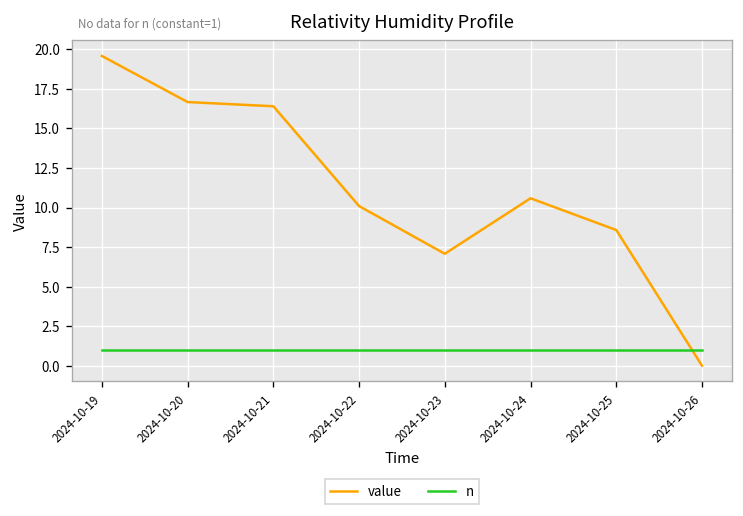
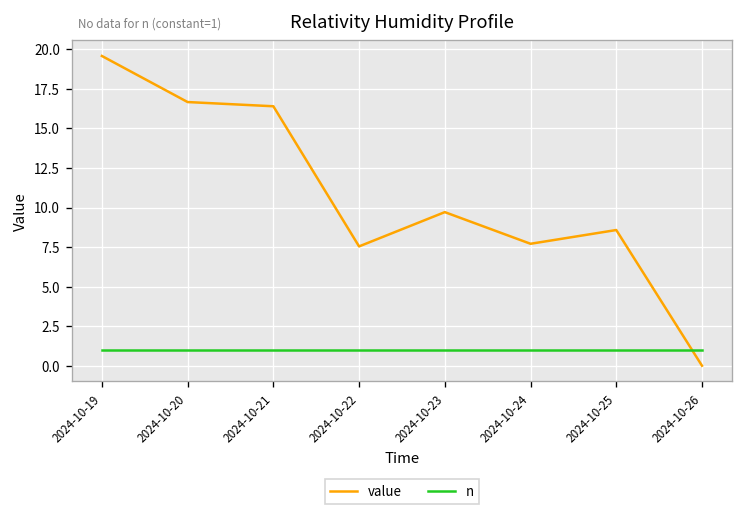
  {
    "value": {
      "2024-10-20": 16.7,
      "2024-10-21": 16.4,
-     "2024-10-22": 10.1,
-     "2024-10-23": 7.1,
-     "2024-10-24": 10.6,
+     "2024-10-22": 7.5,
+     "2024-10-23": 9.7,
+     "2024-10-24": 7.7,
      "2024-10-25": 8.6,
      "2024-10-26": 0.0
    },
    "n": {
      "2024-10-19": 1.0,
      "2024-10-20": 1.0,
      "2024-10-21": 1.0,
      "2024-10-22": 1.0,
      "2024-10-23": 1.0,
      "2024-10-24": 1.0,
      "2024-10-25": 1.0,
      "2024-10-26": 1.0
    }
  }
